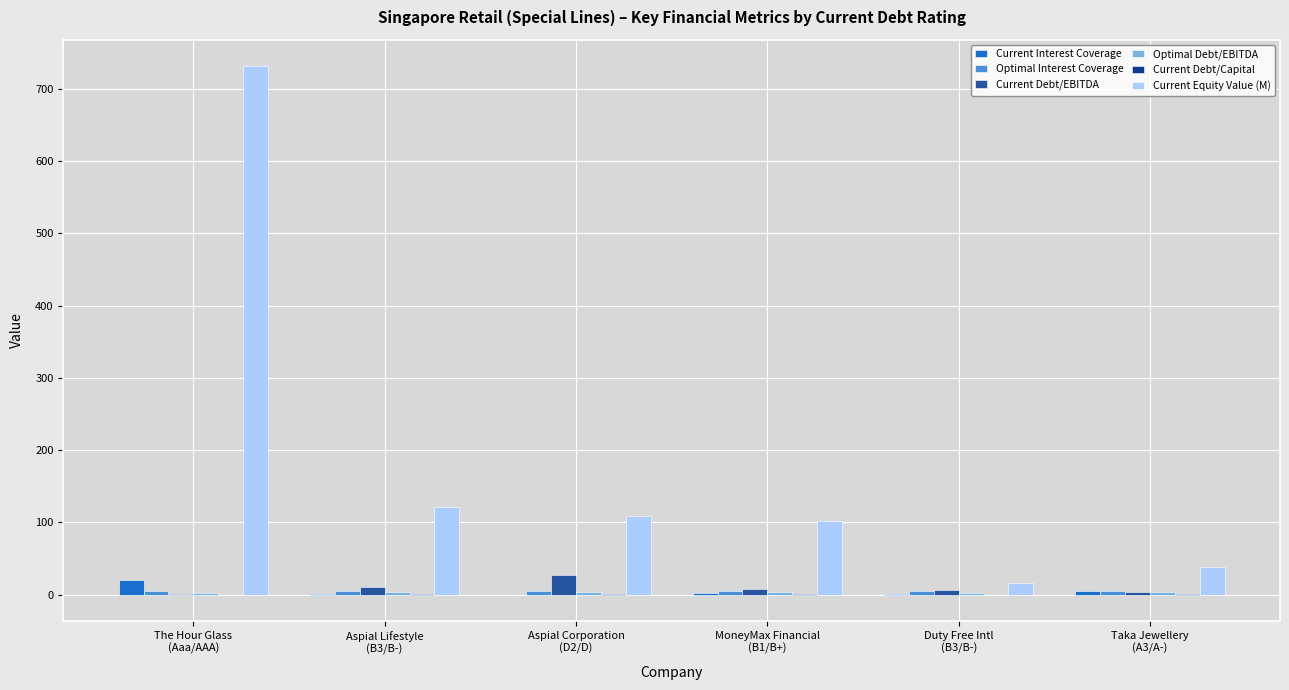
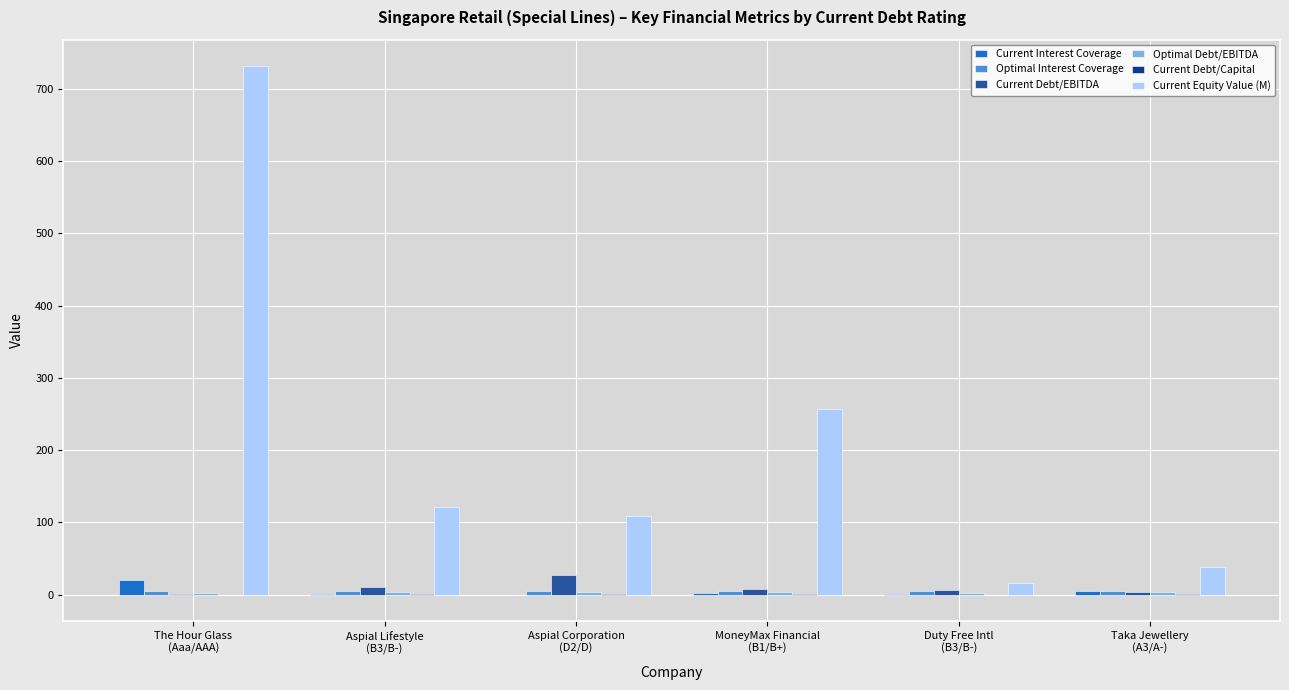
  {
    "Current Equity Value (M)": {
      "The Hour Glass (Aaa/AAA)": 730,
      "Aspial Lifestyle (B3/B-)": 120,
      "Aspial Corporation (D2/D)": 110,
-     "MoneyMax Financial (B1/B+)": 100,
+     "MoneyMax Financial (B1/B+)": 260,
      "Duty Free Intl (B3/B-)": 20,
      "Taka Jewellery (A3/A-)": 40
    }
  }
